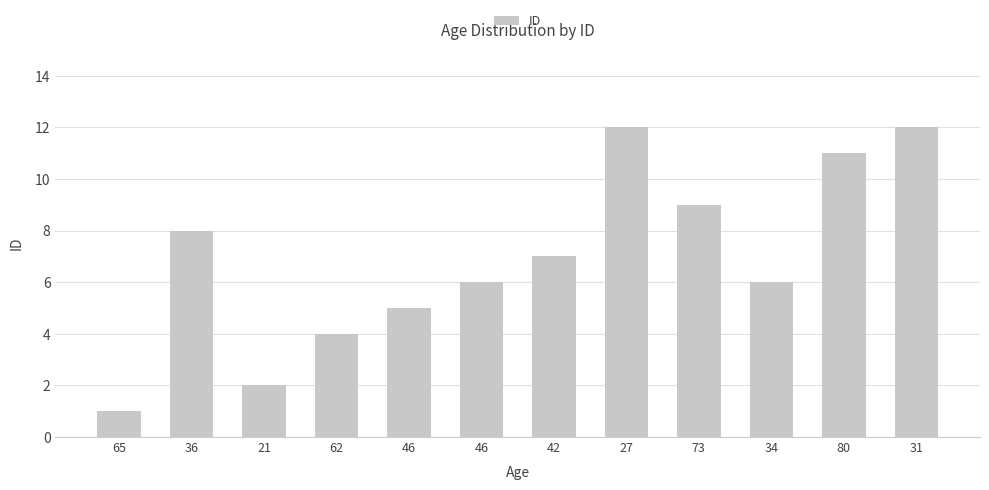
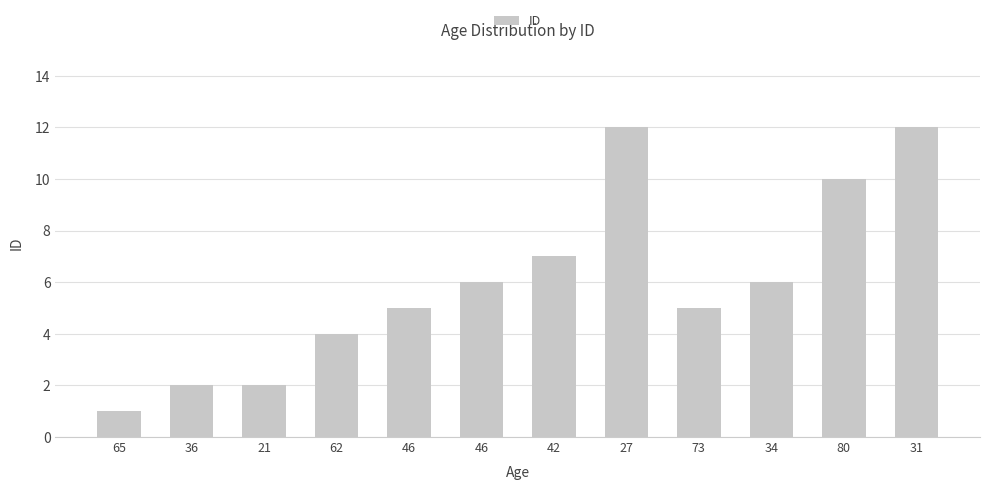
  {
    "65": 1,
-   "36": 8,
+   "36": 2,
    "21": 2,
    "62": 4,
    "42": 7,
    "27": 12,
-   "73": 9,
+   "73": 5,
    "34": 6,
-   "80": 11,
+   "80": 10,
    "31": 12
  }
